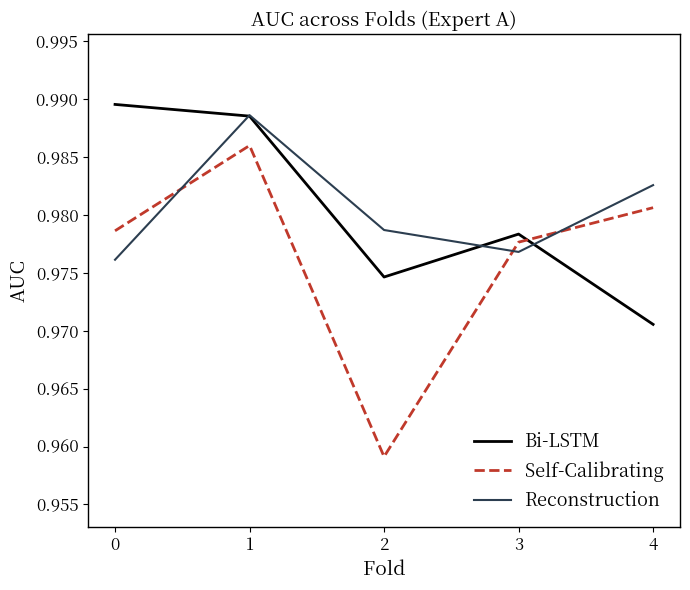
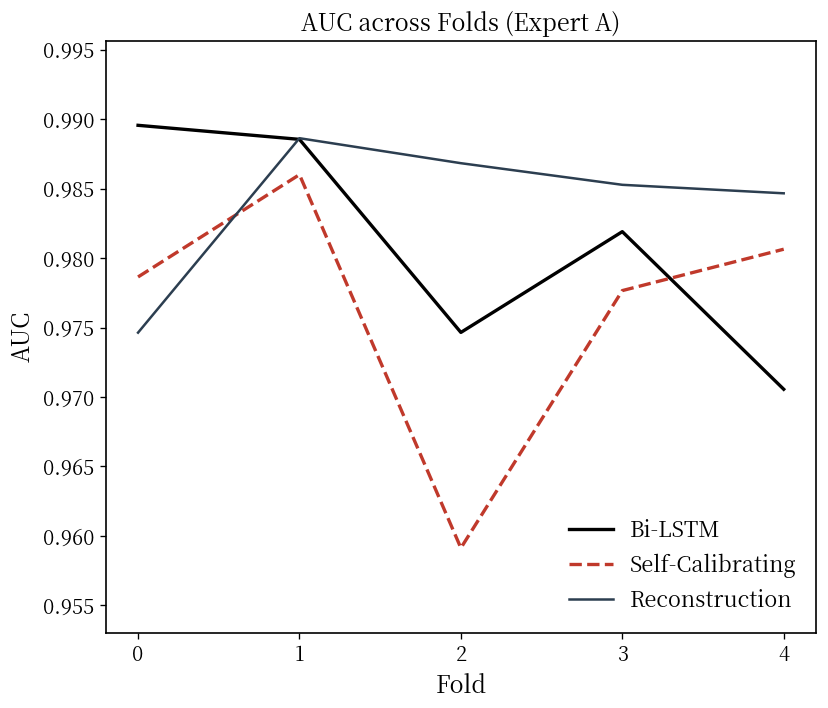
  {
    "Bi-LSTM": {
      "0": 0.9896,
      "2": 0.9747,
-     "3": 0.9784,
+     "3": 0.9819,
      "4": 0.9706
    },
    "Self-Calibrating": {
      "0": 0.9786,
      "1": 0.9860,
      "2": 0.9591,
      "3": 0.9777,
      "4": 0.9806
    },
    "Reconstruction": {
-     "0": 0.9761,
-     "2": 0.9787,
-     "3": 0.9768,
-     "4": 0.9826
+     "0": 0.9746,
+     "2": 0.9868,
+     "3": 0.9853,
+     "4": 0.9847
    }
  }
